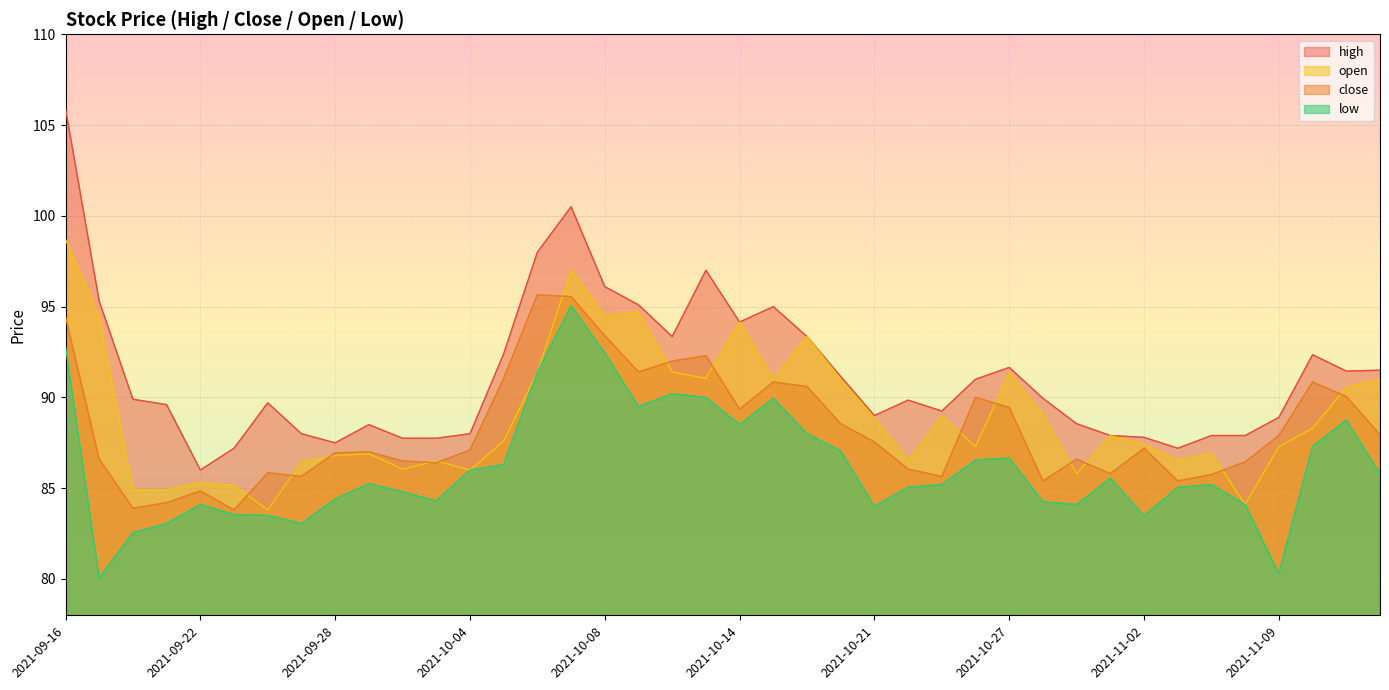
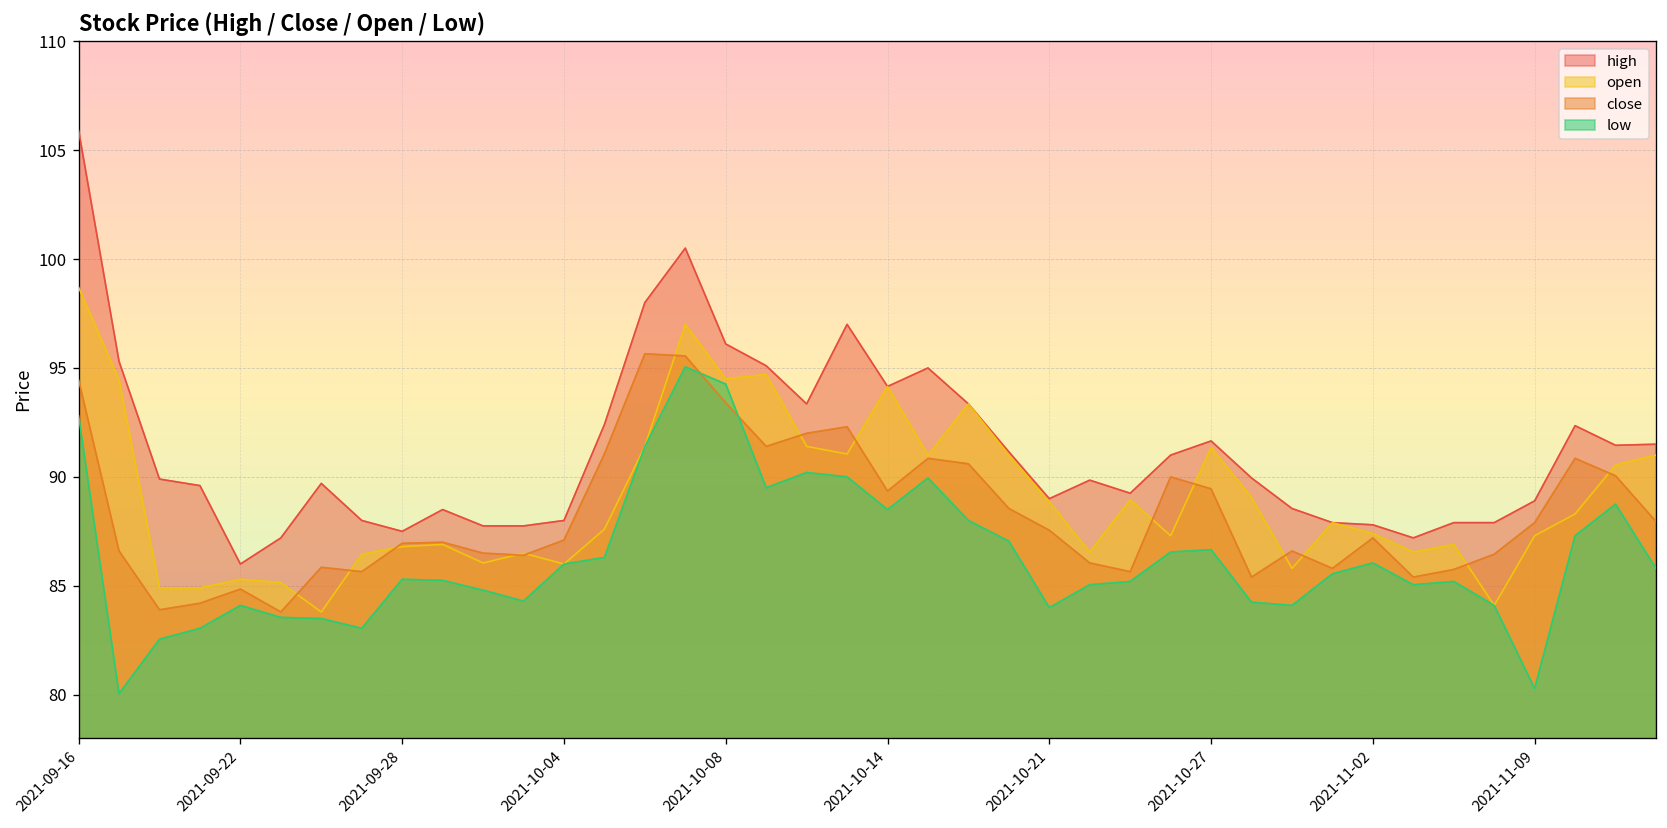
  {
    "low": {
      "2021-09-16": 92.8,
      "2021-09-22": 84.1,
-     "2021-09-28": 84.4,
-     "2021-10-08": 92.5,
+     "2021-09-28": 85.3,
+     "2021-10-08": 94.3,
      "2021-10-14": 88.5,
      "2021-10-21": 84.0,
      "2021-10-27": 86.7,
-     "2021-11-02": 83.5,
+     "2021-11-02": 86.1,
      "2021-11-09": 80.3
    }
  }
